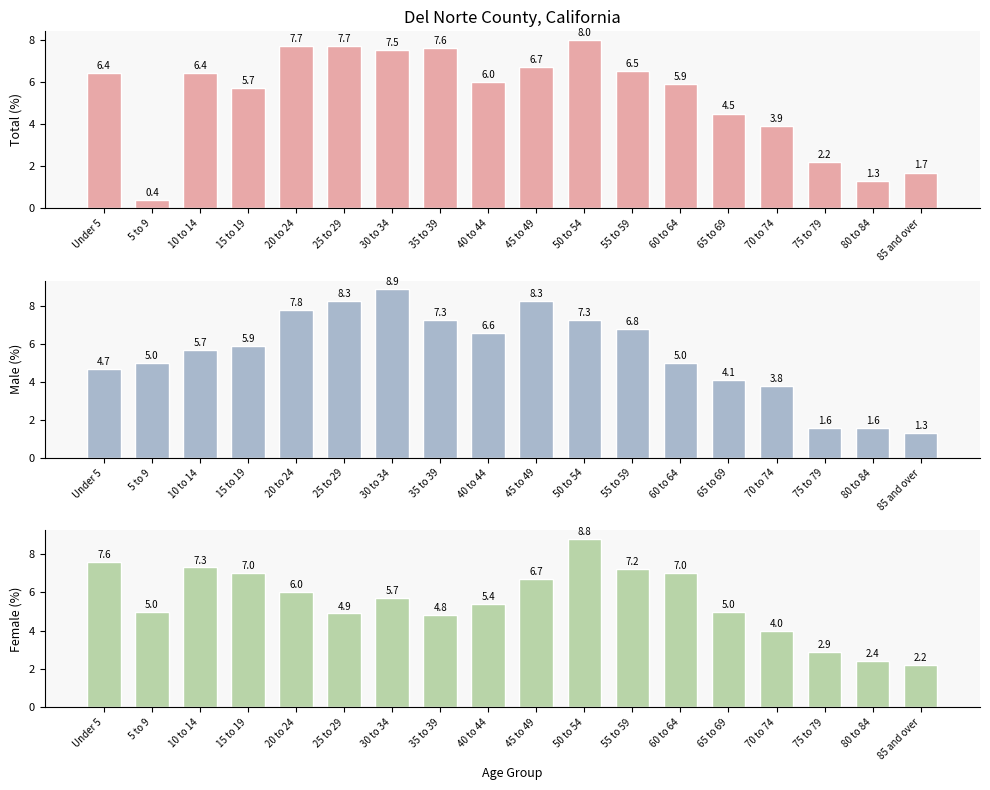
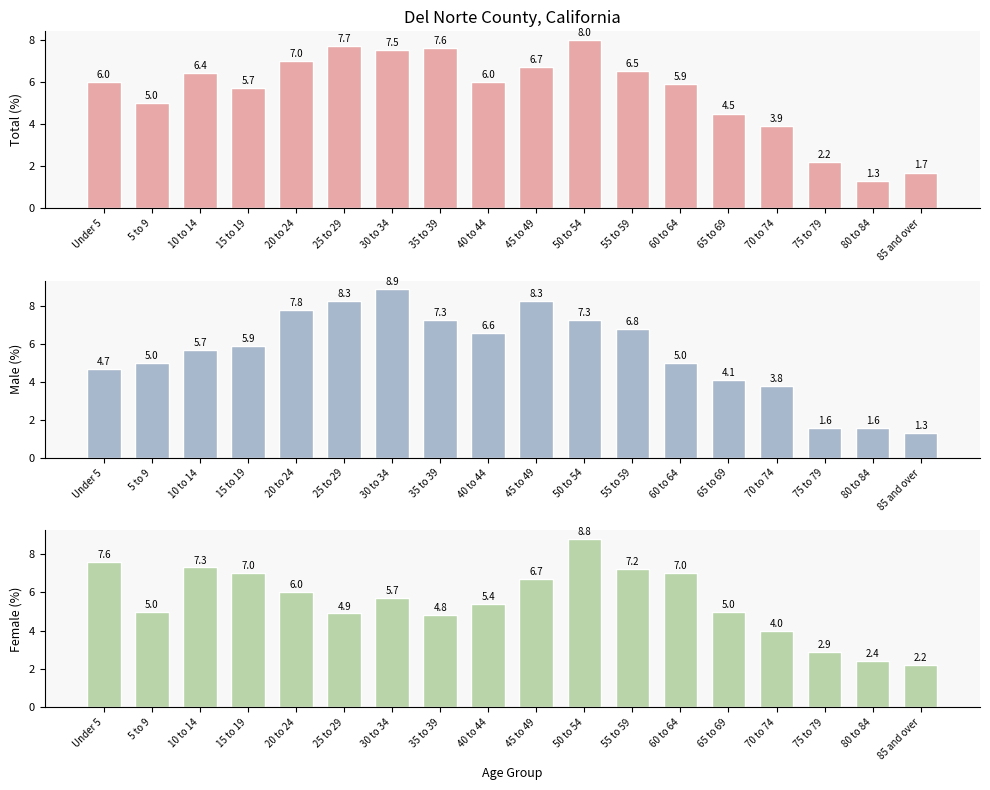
  {
    "Del Norte County, California": {
-     "Under 5": 6.4,
-     "5 to 9": 0.4,
+     "Under 5": 6.0,
+     "5 to 9": 5.0,
      "10 to 14": 6.4,
      "15 to 19": 5.7,
-     "20 to 24": 7.7,
+     "20 to 24": 7.0,
      "25 to 29": 7.7,
      "30 to 34": 7.5,
      "35 to 39": 7.6,
      "40 to 44": 6.0,
      "45 to 49": 6.7,
      "50 to 54": 8.0,
      "55 to 59": 6.5,
      "60 to 64": 5.9,
      "65 to 69": 4.5,
      "70 to 74": 3.9,
      "75 to 79": 2.2,
      "80 to 84": 1.3,
      "85 and over": 1.7
    }
  }
